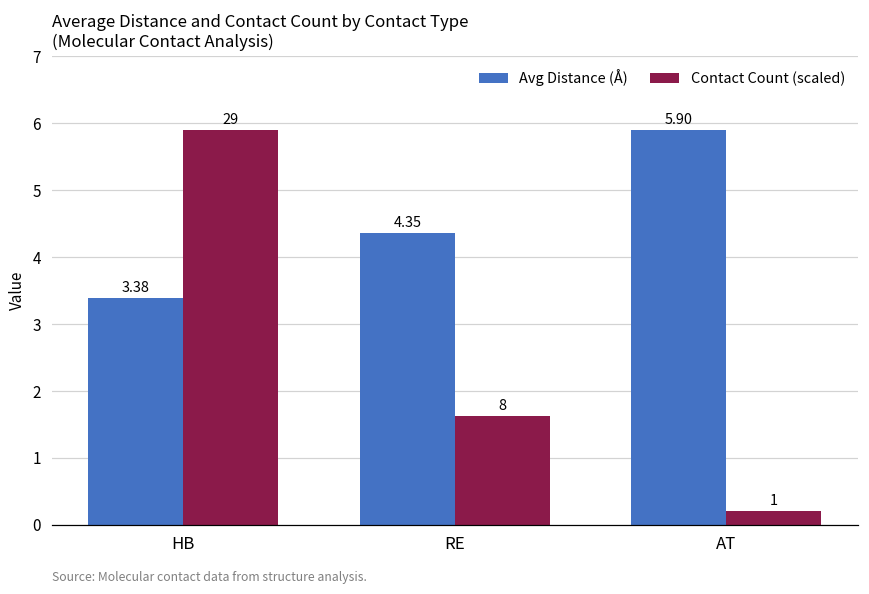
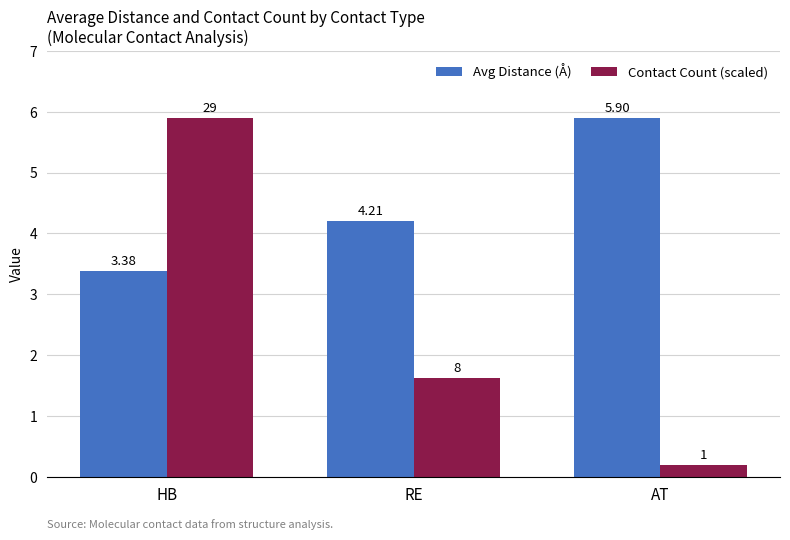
  {
    "Avg Distance (Å)": {
      "HB": 3.38,
-     "RE": 4.35,
+     "RE": 4.21,
      "AT": 5.90
    }
  }
